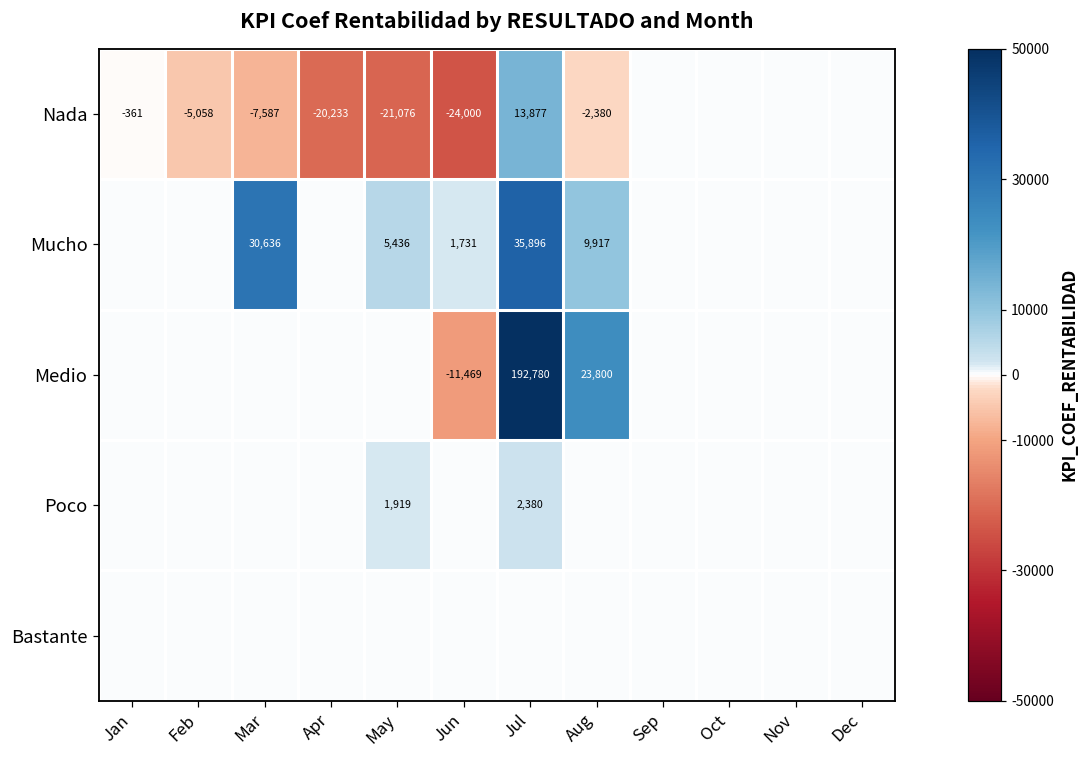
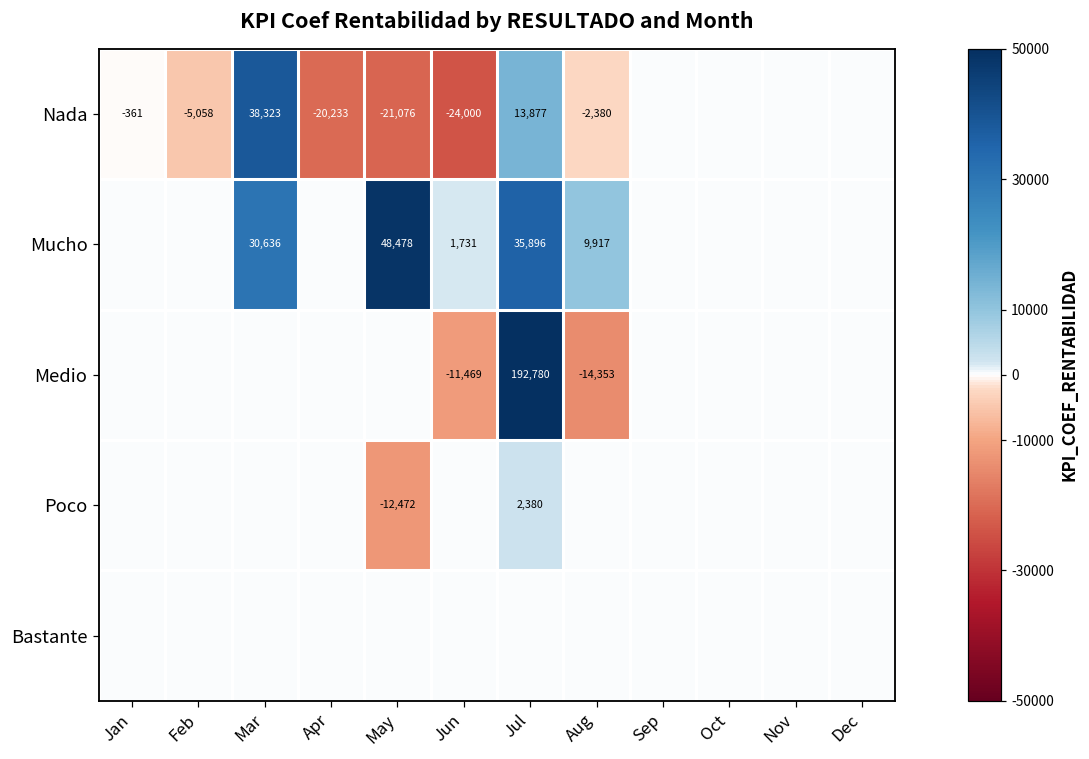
  {
    "Nada": {
      "Jan": "-361",
      "Feb": "-5,058",
-     "Mar": "-7,587",
+     "Mar": "38,323",
      "Apr": "-20,233",
      "May": "-21,076",
      "Jun": "-24,000",
      "Jul": "13,877",
      "Aug": "-2,380"
    },
    "Mucho": {
      "Mar": "30,636",
-     "May": "5,436",
+     "May": "48,478",
      "Jun": "1,731",
      "Jul": "35,896",
      "Aug": "9,917"
    },
    "Medio": {
      "Jun": "-11,469",
      "Jul": "192,780",
-     "Aug": "23,800"
+     "Aug": "-14,353"
    },
    "Poco": {
-     "May": "1,919",
+     "May": "-12,472",
      "Jul": "2,380"
    }
  }
